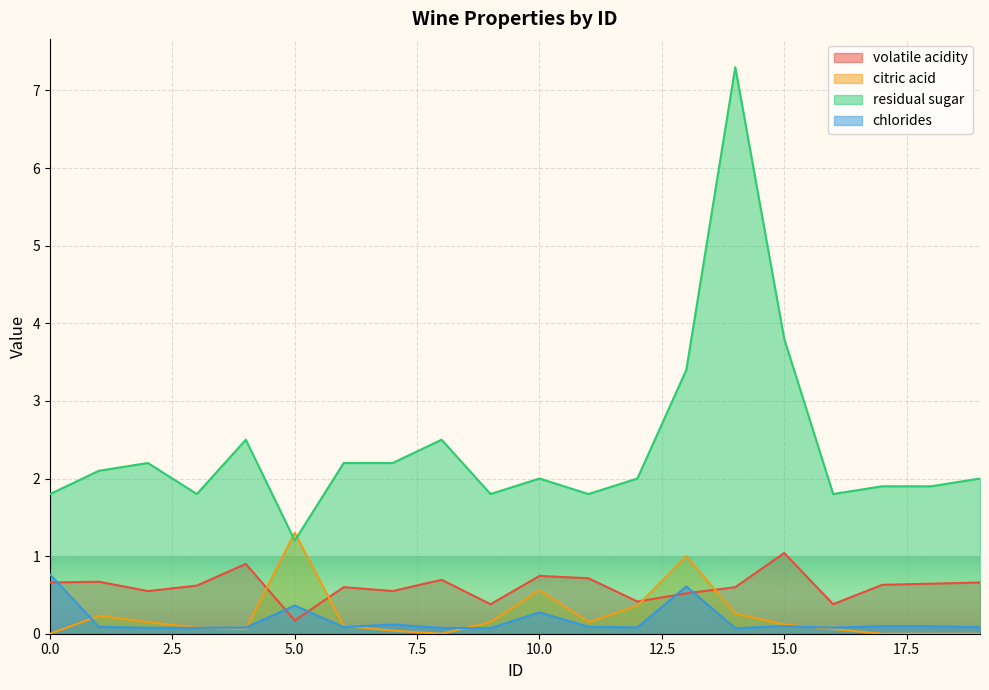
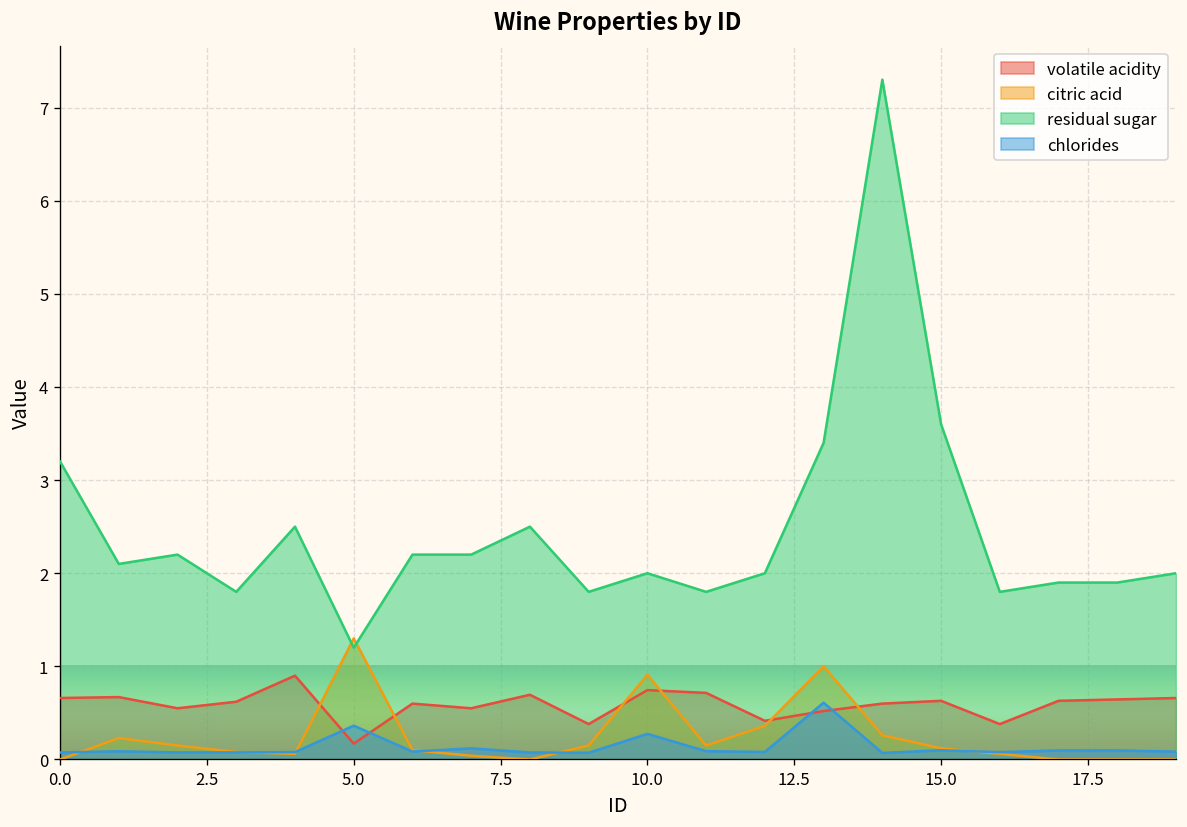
  {
    "volatile acidity": {
      "0.0": 0.7,
      "5.0": 0.2,
      "10.0": 0.7,
-     "15.0": 1.0
+     "15.0": 0.6
    },
    "citric acid": {
      "0.0": 0.0,
      "5.0": 1.3,
-     "10.0": 0.6
+     "10.0": 0.9
    },
    "residual sugar": {
-     "0.0": 1.8,
+     "0.0": 3.2,
      "5.0": 1.2,
      "10.0": 2.0,
-     "15.0": 3.8
+     "15.0": 3.6
    },
    "chlorides": {
-     "0.0": 0.8,
+     "0.0": 0.1,
      "5.0": 0.4,
      "10.0": 0.3
    }
  }
